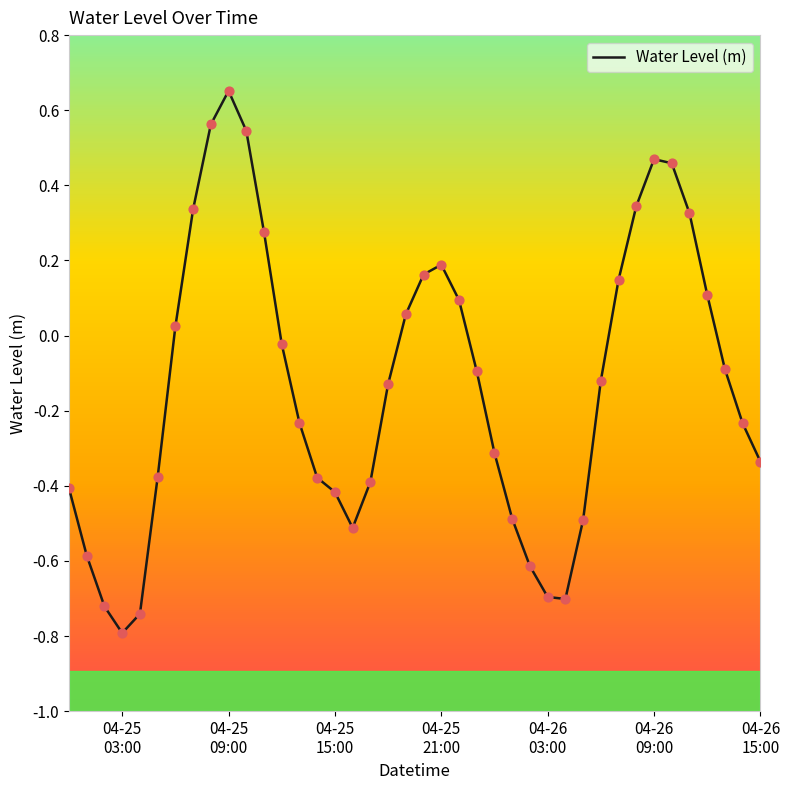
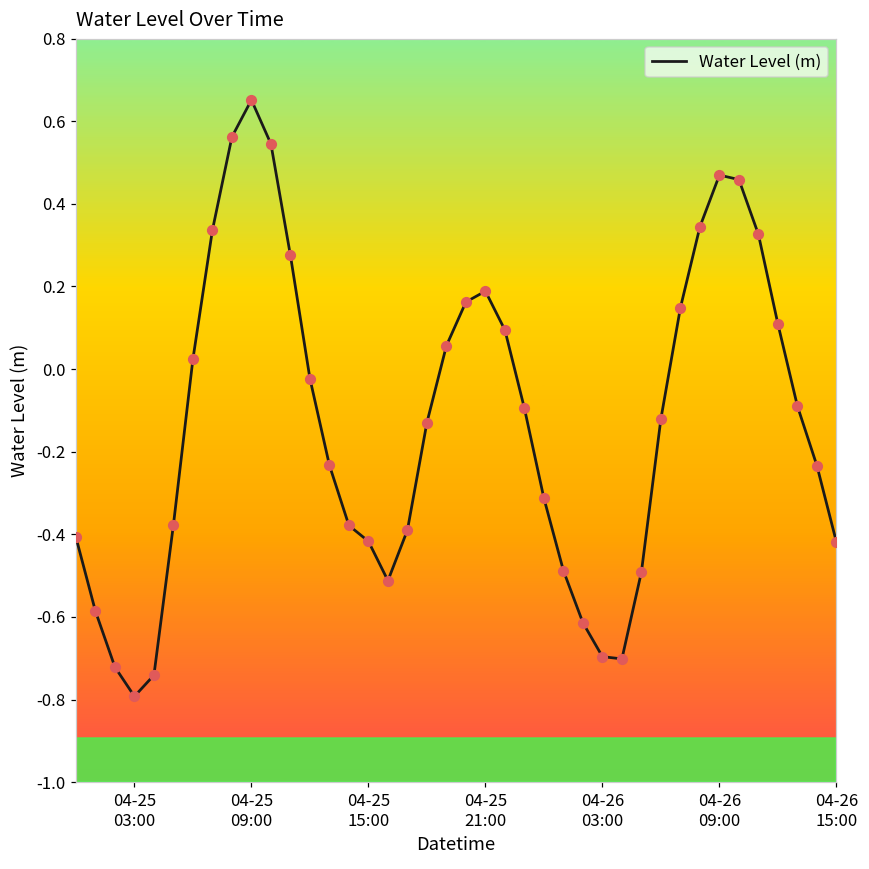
  {
    "04-25 03:00": -0.79,
    "04-25 09:00": 0.65,
    "04-25 15:00": -0.42,
    "04-25 21:00": 0.19,
    "04-26 03:00": -0.70,
    "04-26 09:00": 0.47,
-   "04-26 15:00": -0.34
+   "04-26 15:00": -0.42
  }
